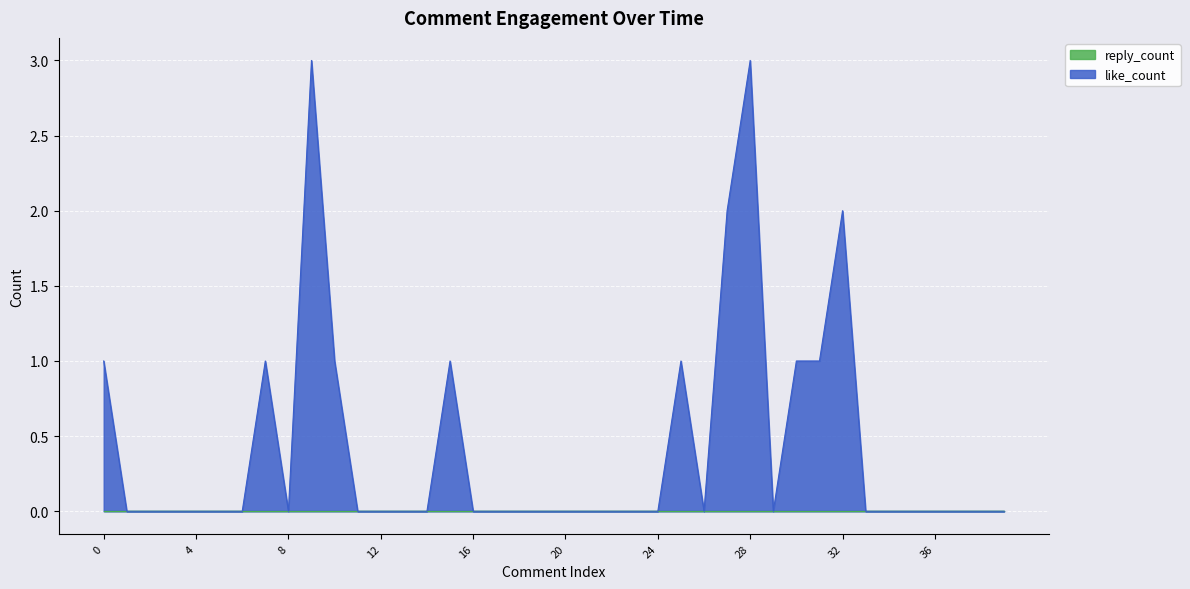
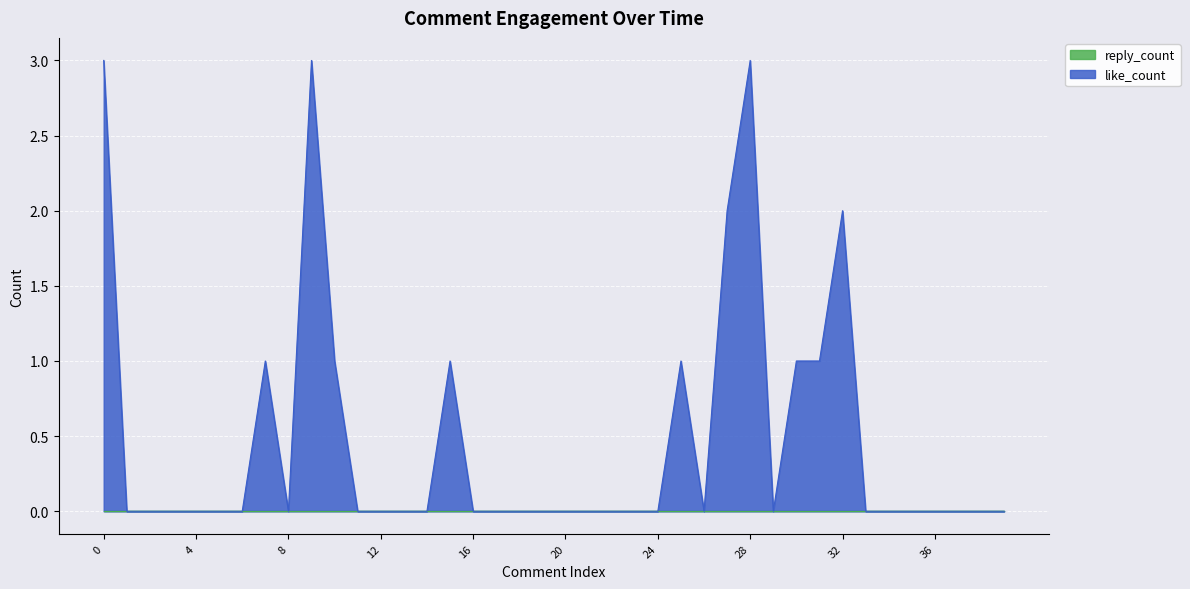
  {
    "reply_count": {
      "0": 0,
      "28": 0,
      "32": 0
    },
    "like_count": {
-     "0": 1,
+     "0": 3,
      "28": 3,
      "32": 2
    }
  }
